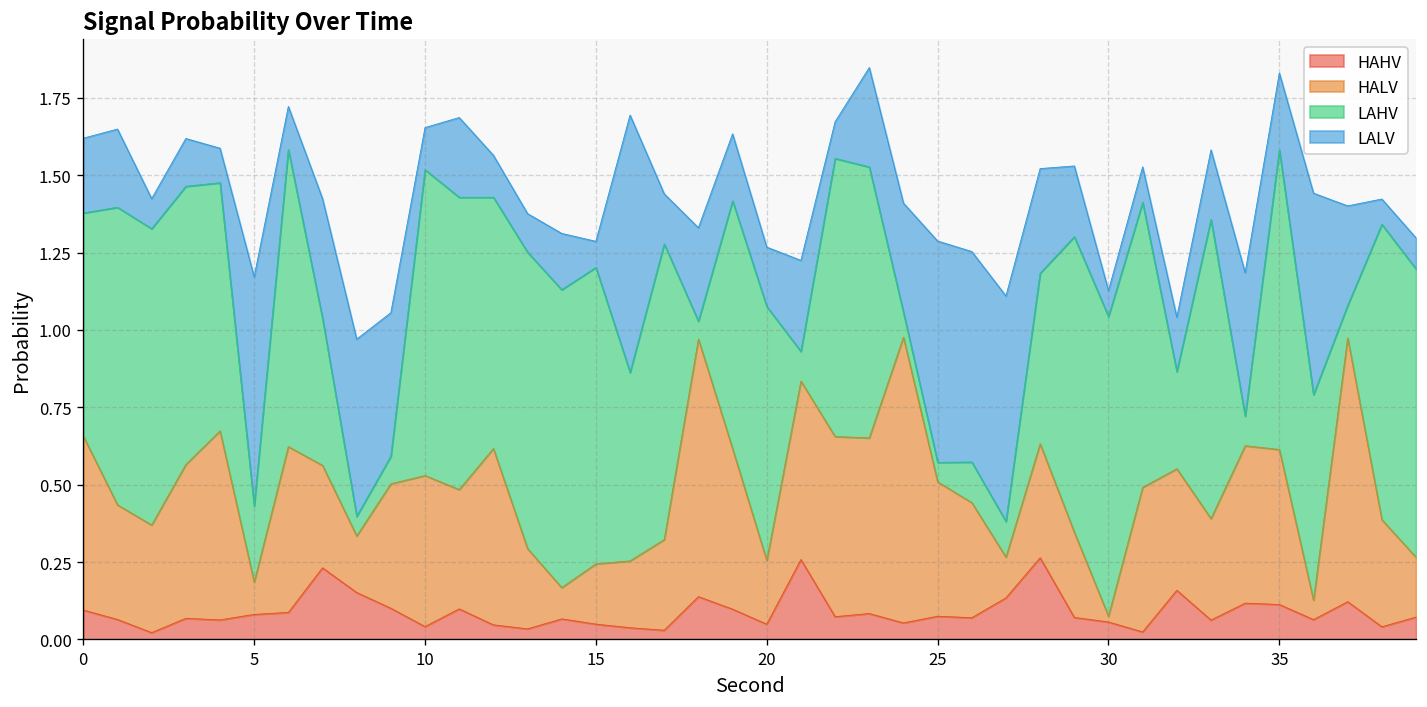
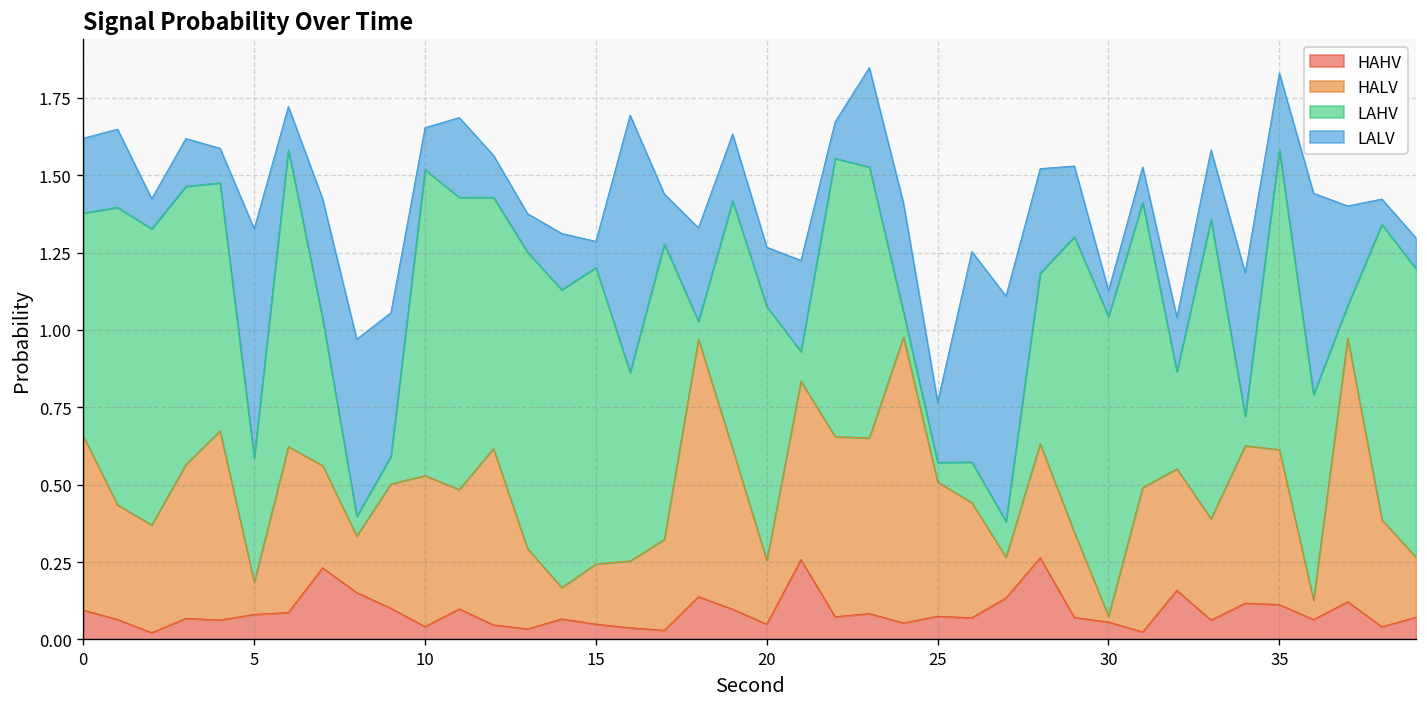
  {
    "LAHV": {
      "0": 0.72,
-     "5": 0.25,
+     "5": 0.40,
      "10": 0.99,
      "15": 0.96,
      "20": 0.82,
      "25": 0.06,
      "30": 0.97,
      "35": 0.97
    },
    "LALV": {
      "0": 0.24,
      "5": 0.74,
      "10": 0.14,
      "15": 0.08,
      "20": 0.19,
-     "25": 0.72,
+     "25": 0.20,
      "30": 0.08,
      "35": 0.25
    }
  }
